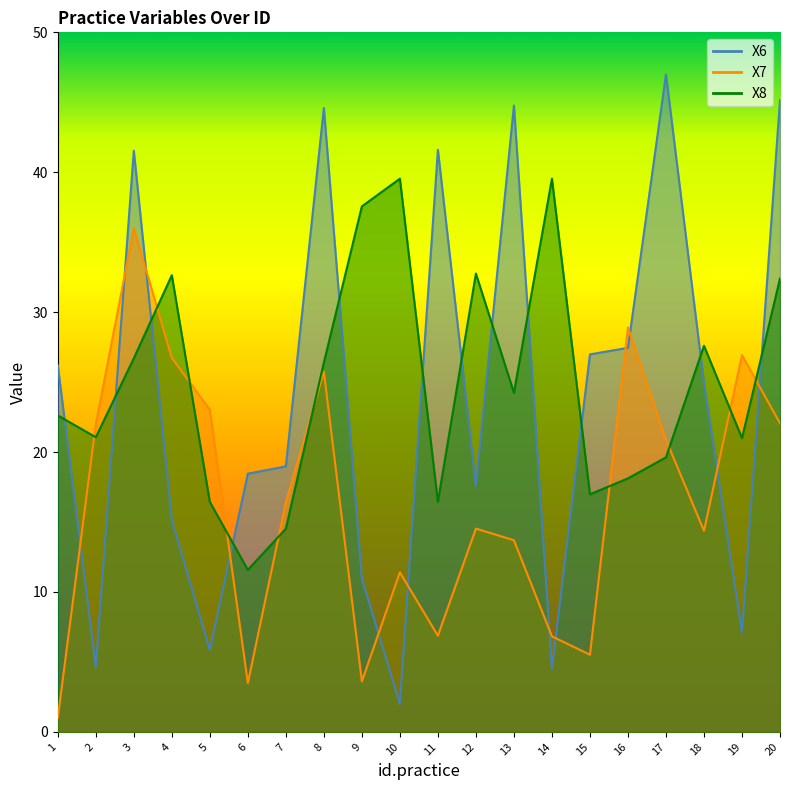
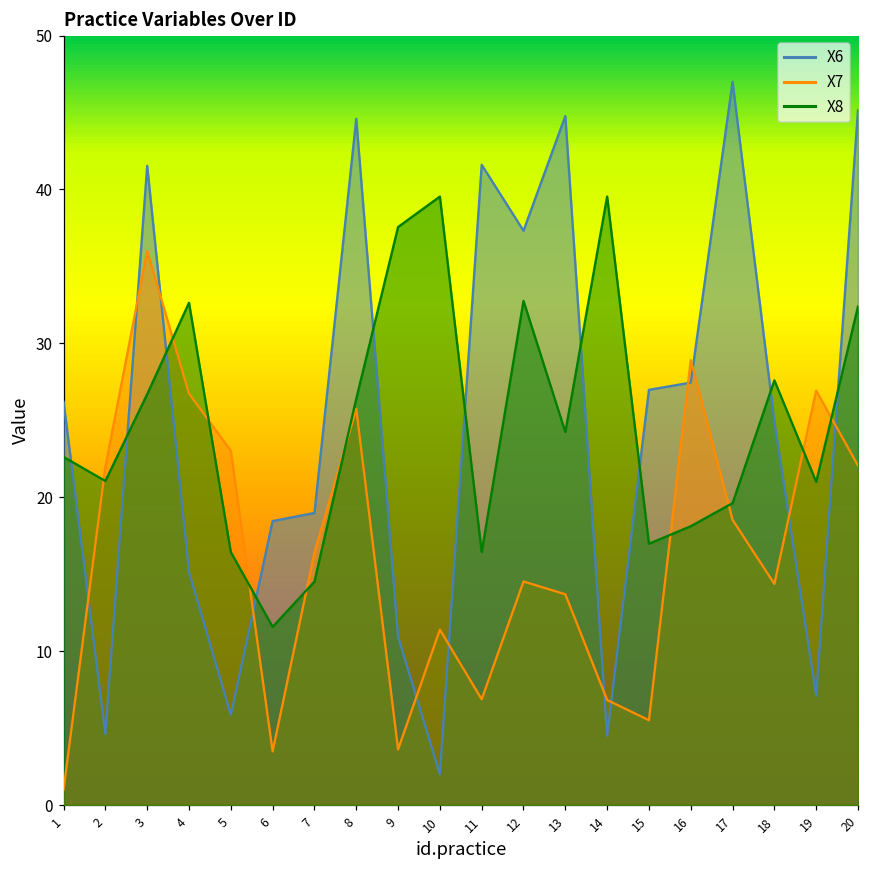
  {
    "X6": {
      "1": 26.2,
      "2": 4.6,
      "3": 41.5,
      "4": 15.1,
      "5": 5.9,
      "6": 18.5,
      "7": 19.0,
      "8": 44.6,
      "9": 10.9,
      "10": 2.0,
      "11": 41.6,
-     "12": 17.6,
+     "12": 37.3,
      "13": 44.8,
      "14": 4.5,
      "15": 27.0,
      "16": 27.5,
      "17": 47.0,
      "18": 24.9,
      "19": 7.1,
      "20": 45.2
    },
    "X7": {
      "1": 1.0,
      "2": 22.0,
      "3": 36.0,
      "4": 26.7,
      "5": 23.0,
      "6": 3.5,
      "7": 16.4,
      "8": 25.7,
      "9": 3.6,
      "10": 11.4,
      "11": 6.9,
      "12": 14.5,
      "13": 13.7,
      "14": 6.8,
      "15": 5.5,
      "16": 28.9,
-     "17": 20.9,
+     "17": 18.5,
      "18": 14.4,
      "19": 26.9,
      "20": 22.1
    },
    "X8": {
      "1": 22.6,
      "2": 21.1,
      "3": 26.7,
      "4": 32.6,
      "5": 16.4,
      "6": 11.6,
      "7": 14.5,
      "8": 26.4,
      "9": 37.6,
      "10": 39.5,
      "11": 16.4,
      "12": 32.8,
      "13": 24.2,
      "14": 39.5,
      "15": 17.0,
      "16": 18.1,
      "17": 19.6,
      "18": 27.6,
      "19": 21.0,
      "20": 32.4
    }
  }
